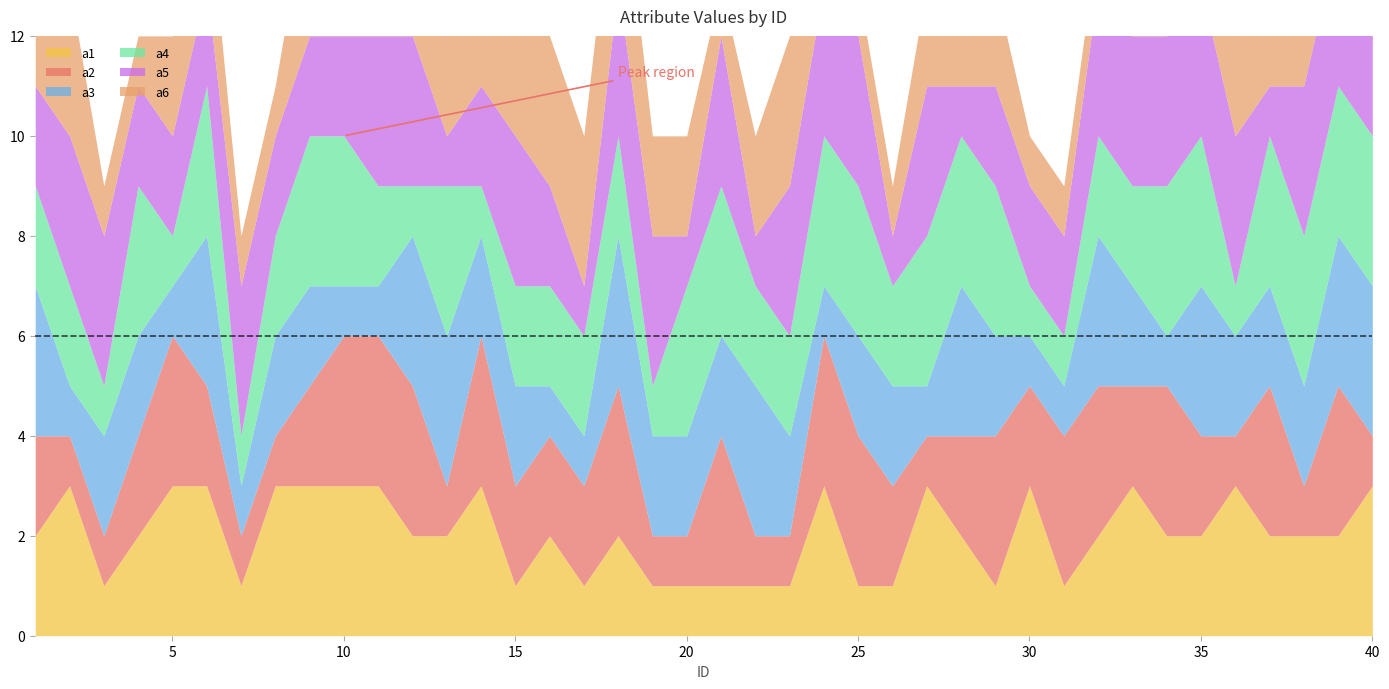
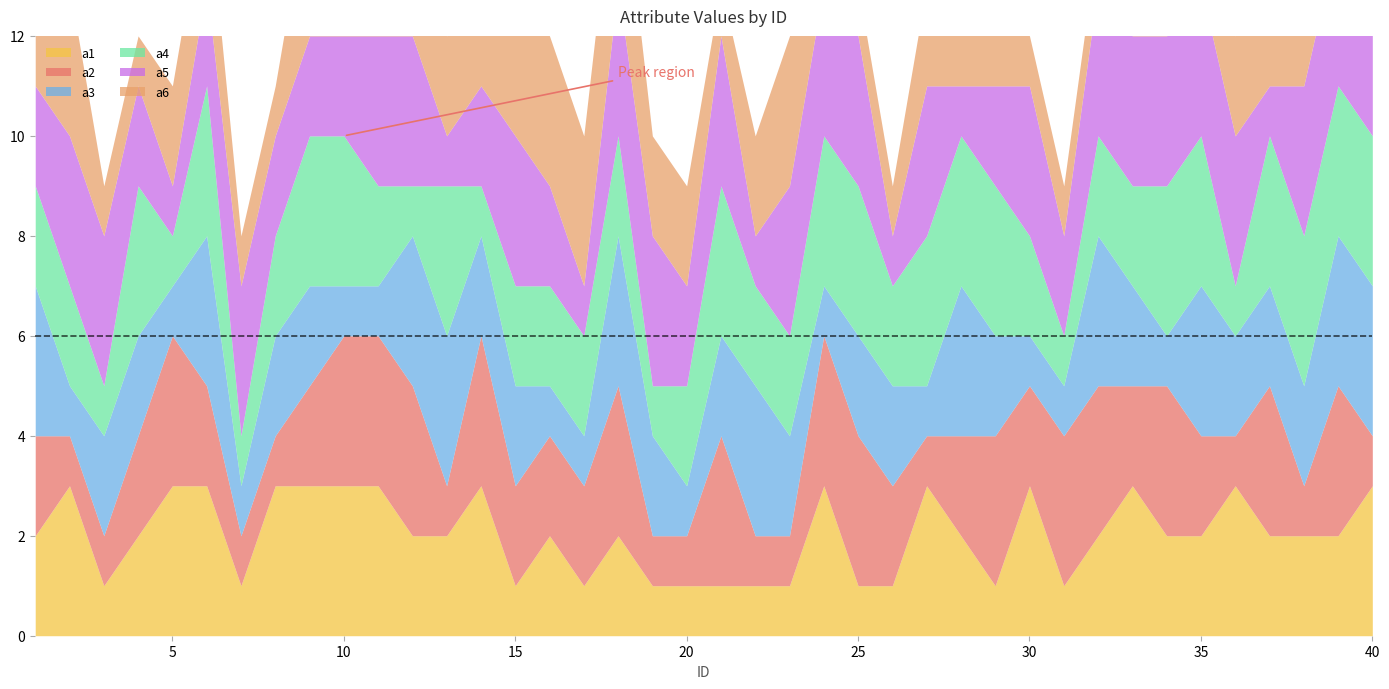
  {
    "a3": {
-     "20": 2
+     "20": 1
    },
    "a4": {
-     "20": 3,
-     "30": 1
+     "20": 2,
+     "30": 2
    },
    "a5": {
-     "5": 2,
-     "20": 1,
-     "30": 2
+     "5": 1,
+     "20": 2,
+     "30": 3
    }
  }
